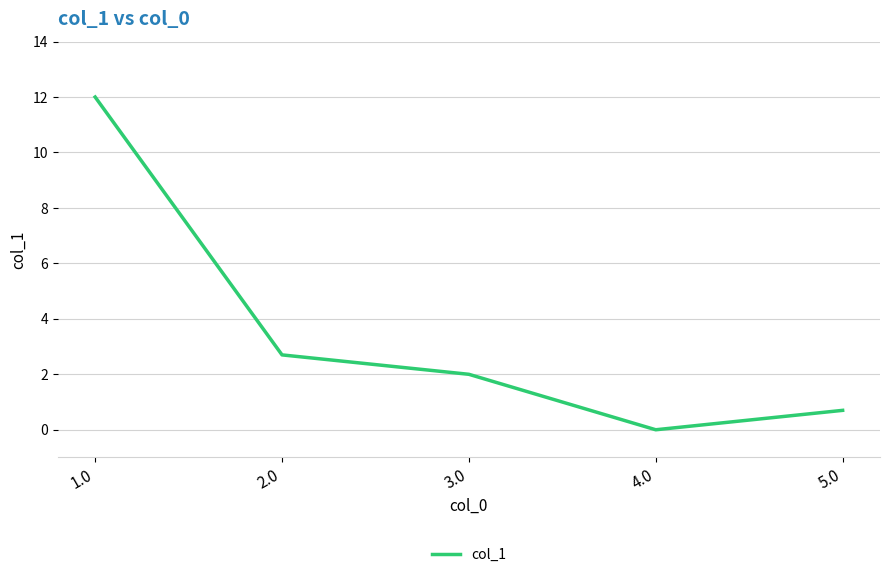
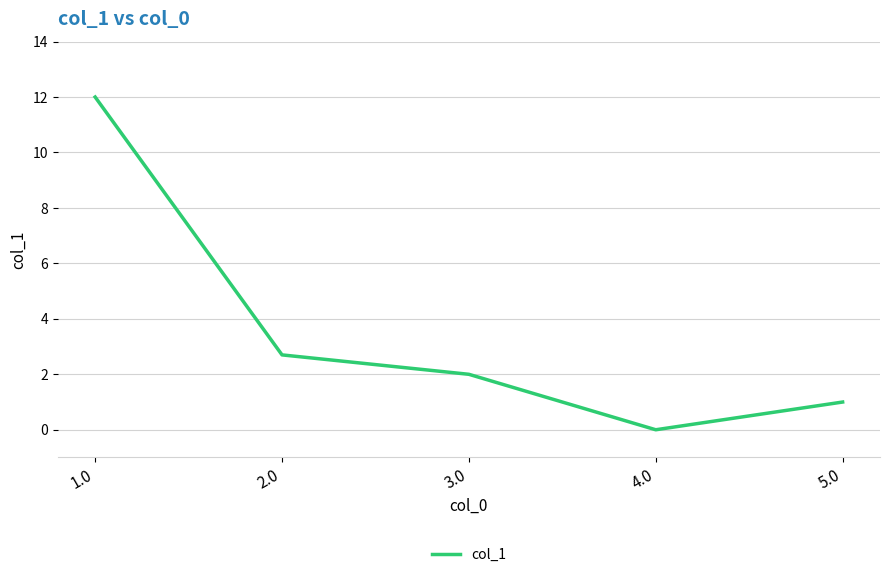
  {
    "1.0": 12.0,
    "2.0": 2.7,
    "3.0": 2.0,
    "4.0": 0.0,
-   "5.0": 0.7
+   "5.0": 1.0
  }
